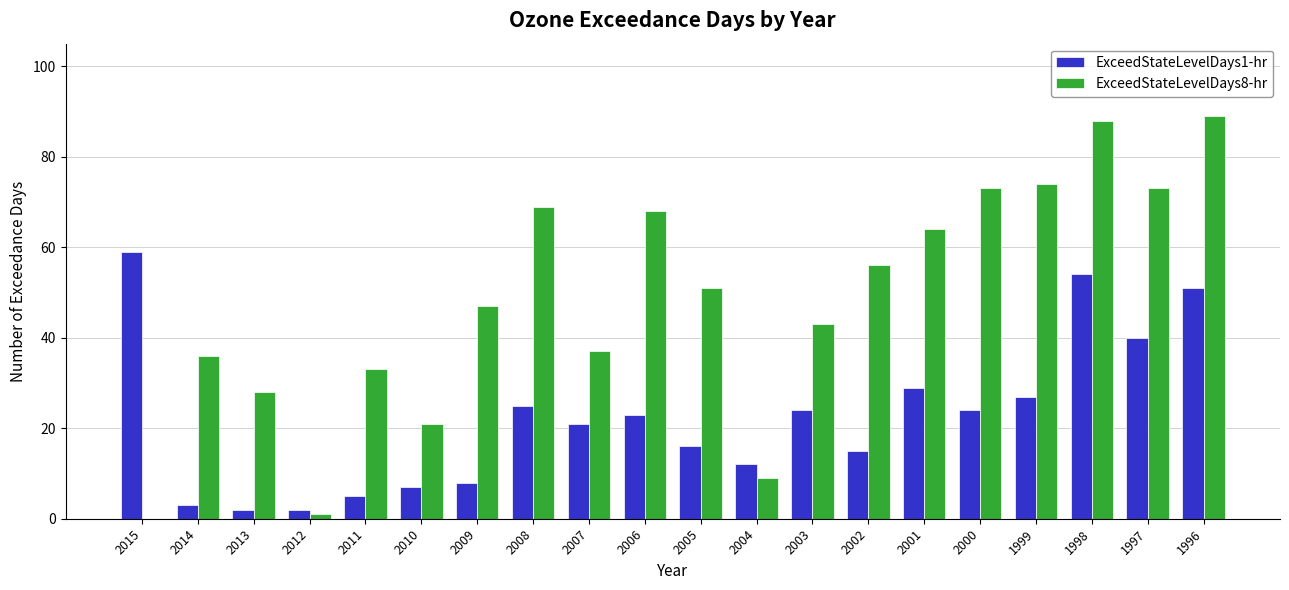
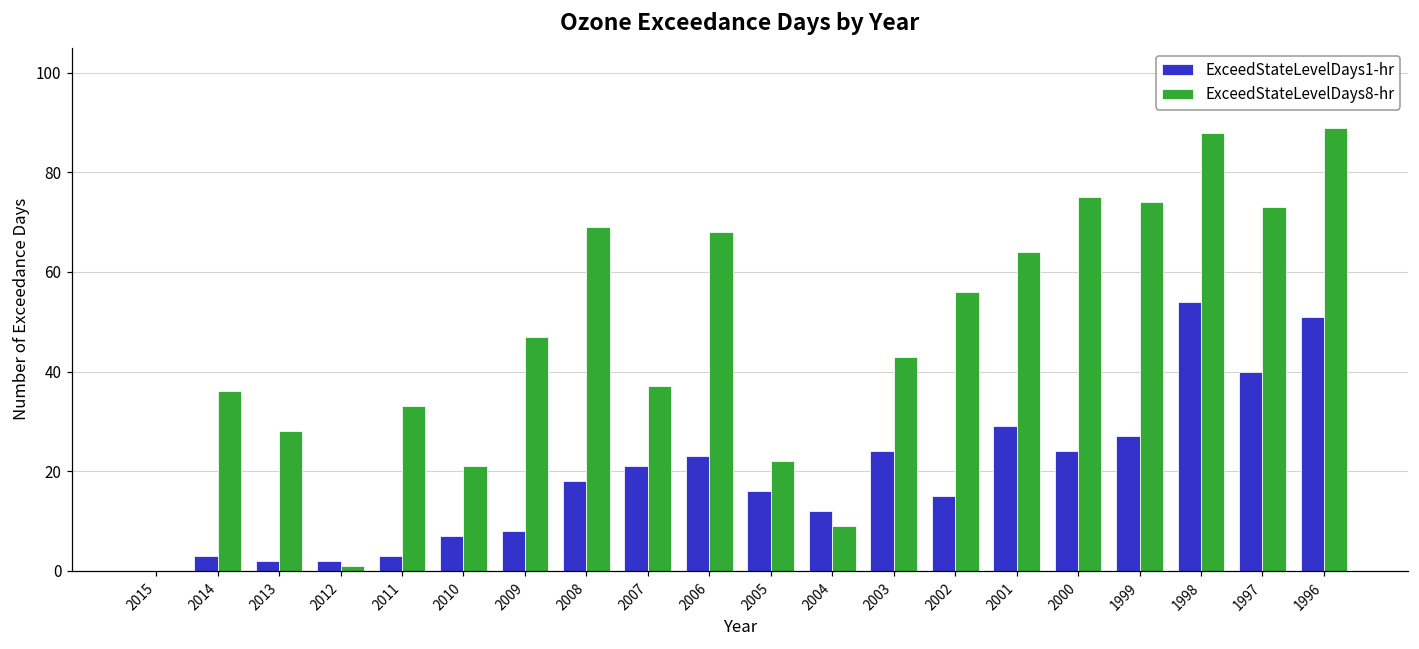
  {
    "ExceedStateLevelDays1-hr": {
-     "2015": 59,
+     "2015": 0,
      "2014": 3,
      "2013": 2,
      "2012": 2,
-     "2011": 5,
+     "2011": 3,
      "2010": 7,
      "2009": 8,
-     "2008": 25,
+     "2008": 18,
      "2007": 21,
      "2006": 23,
      "2005": 16,
      "2004": 12,
      "2003": 24,
      "2002": 15,
      "2001": 29,
      "2000": 24,
      "1999": 27,
      "1998": 54,
      "1997": 40,
      "1996": 51
    },
    "ExceedStateLevelDays8-hr": {
      "2015": 0,
      "2014": 36,
      "2013": 28,
      "2012": 1,
      "2011": 33,
      "2010": 21,
      "2009": 47,
      "2008": 69,
      "2007": 37,
      "2006": 68,
-     "2005": 51,
+     "2005": 22,
      "2004": 9,
      "2003": 43,
      "2002": 56,
      "2001": 64,
-     "2000": 73,
+     "2000": 75,
      "1999": 74,
      "1998": 88,
      "1997": 73,
      "1996": 89
    }
  }
